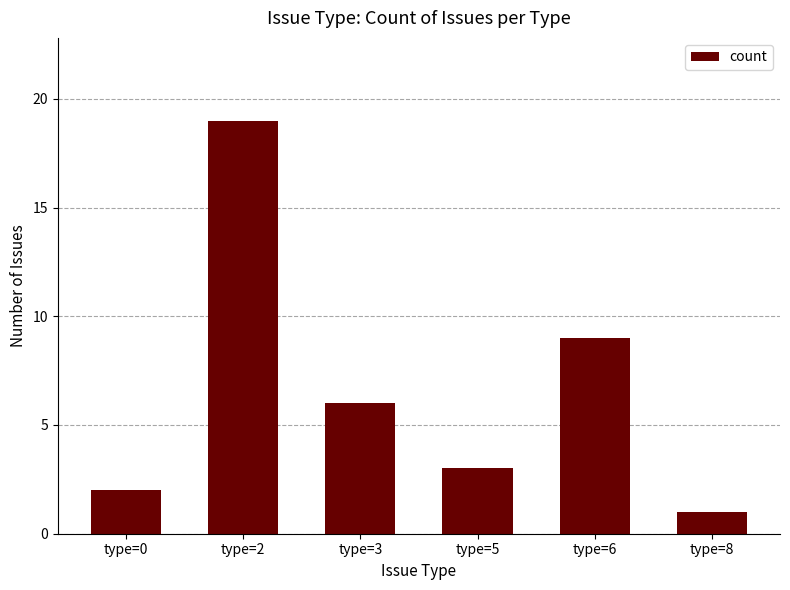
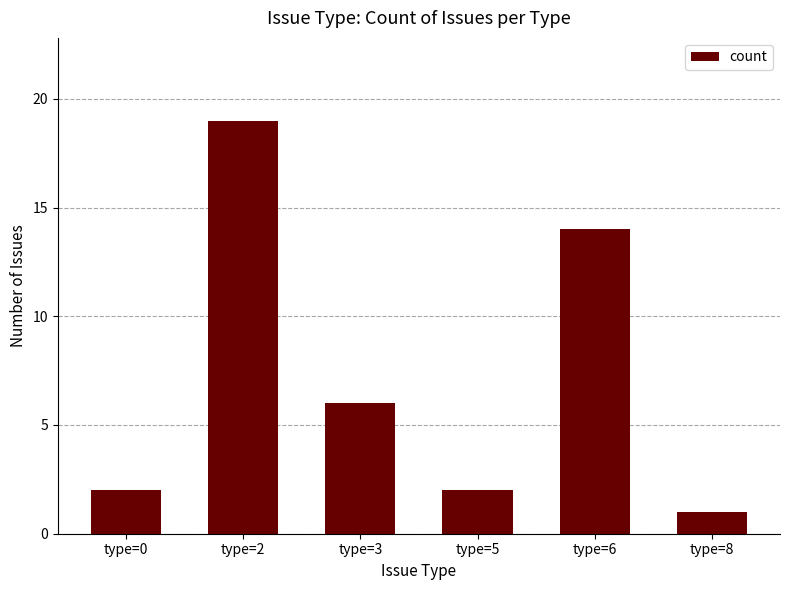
  {
    "type=0": 2,
    "type=2": 19,
    "type=3": 6,
-   "type=5": 3,
-   "type=6": 9,
+   "type=5": 2,
+   "type=6": 14,
    "type=8": 1
  }
